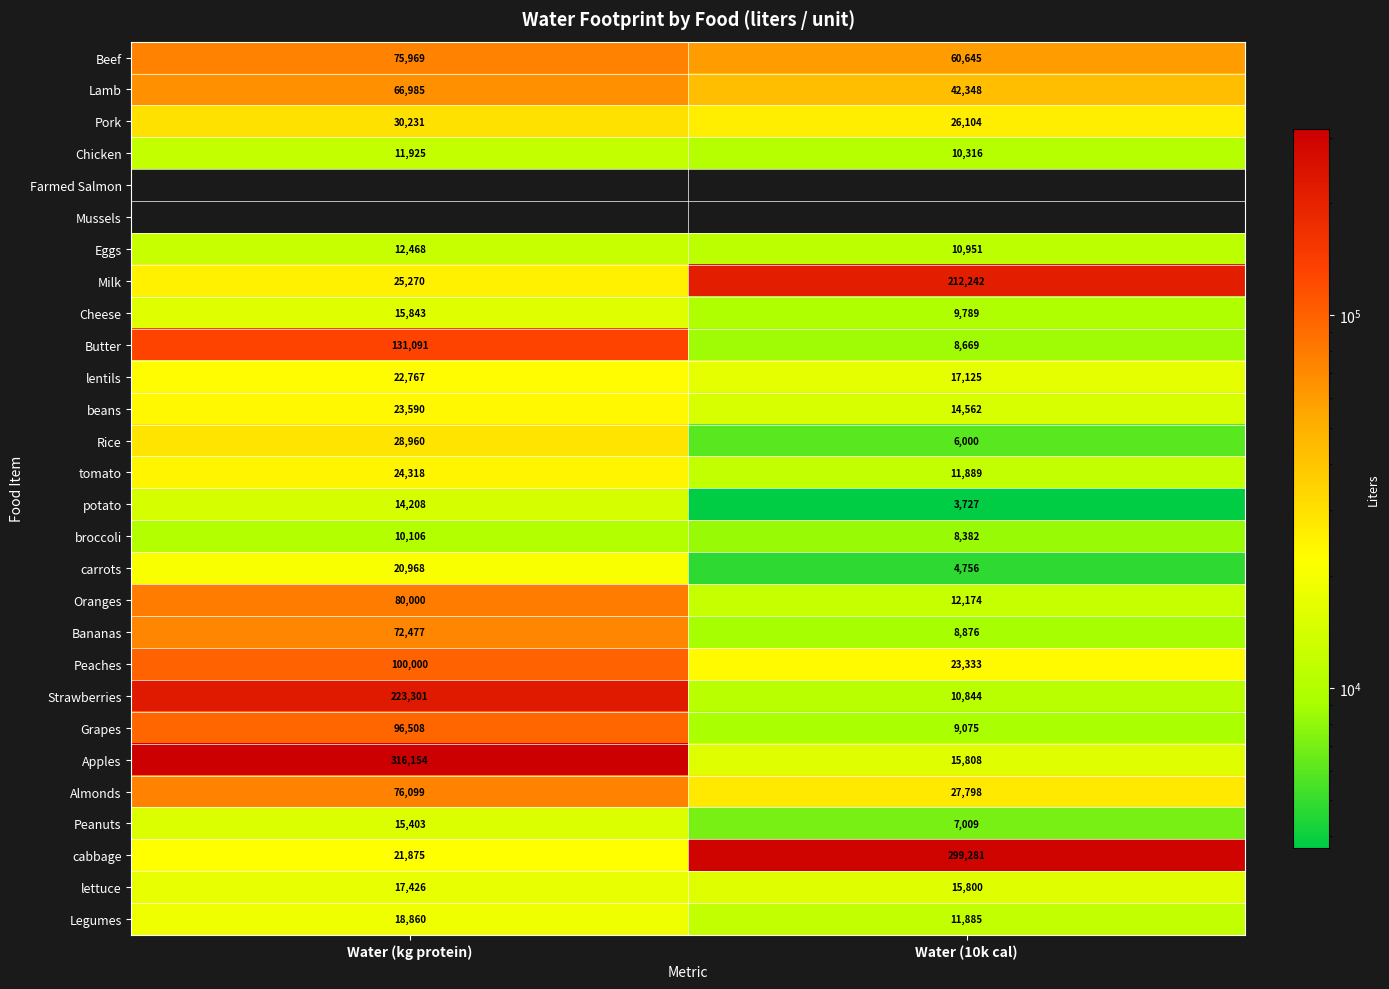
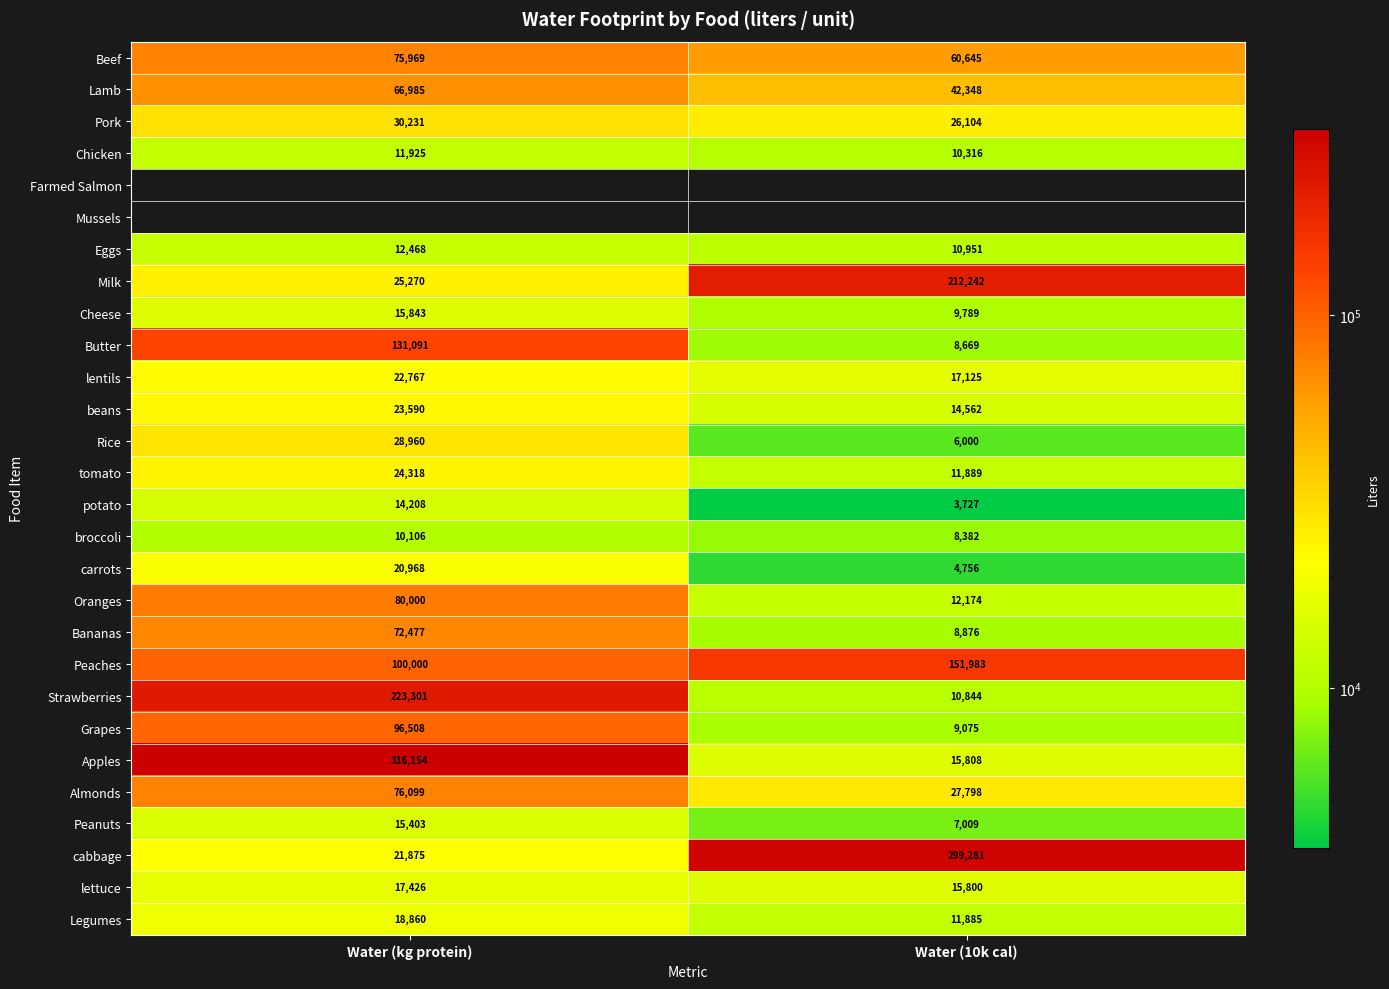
  {
    "Beef": {
      "Water (kg protein)": "75,969",
      "Water (10k cal)": "60,645"
    },
    "Lamb": {
      "Water (kg protein)": "66,985",
      "Water (10k cal)": "42,348"
    },
    "Pork": {
      "Water (kg protein)": "30,231",
      "Water (10k cal)": "26,104"
    },
    "Chicken": {
      "Water (kg protein)": "11,925",
      "Water (10k cal)": "10,316"
    },
    "Eggs": {
      "Water (kg protein)": "12,468",
      "Water (10k cal)": "10,951"
    },
    "Milk": {
      "Water (kg protein)": "25,270",
      "Water (10k cal)": "212,242"
    },
    "Cheese": {
      "Water (kg protein)": "15,843",
      "Water (10k cal)": "9,789"
    },
    "Butter": {
      "Water (kg protein)": "131,091",
      "Water (10k cal)": "8,669"
    },
    "lentils": {
      "Water (kg protein)": "22,767",
      "Water (10k cal)": "17,125"
    },
    "beans": {
      "Water (kg protein)": "23,590",
      "Water (10k cal)": "14,562"
    },
    "Rice": {
      "Water (kg protein)": "28,960",
      "Water (10k cal)": "6,000"
    },
    "tomato": {
      "Water (kg protein)": "24,318",
      "Water (10k cal)": "11,889"
    },
    "potato": {
      "Water (kg protein)": "14,208",
      "Water (10k cal)": "3,727"
    },
    "broccoli": {
      "Water (kg protein)": "10,106",
      "Water (10k cal)": "8,382"
    },
    "carrots": {
      "Water (kg protein)": "20,968",
      "Water (10k cal)": "4,756"
    },
    "Oranges": {
      "Water (kg protein)": "80,000",
      "Water (10k cal)": "12,174"
    },
    "Bananas": {
      "Water (kg protein)": "72,477",
      "Water (10k cal)": "8,876"
    },
    "Peaches": {
      "Water (kg protein)": "100,000",
-     "Water (10k cal)": "23,333"
+     "Water (10k cal)": "151,983"
    },
    "Strawberries": {
      "Water (kg protein)": "223,301",
      "Water (10k cal)": "10,844"
    },
    "Grapes": {
      "Water (kg protein)": "96,508",
      "Water (10k cal)": "9,075"
    },
    "Apples": {
      "Water (kg protein)": "316,154",
      "Water (10k cal)": "15,808"
    },
    "Almonds": {
      "Water (kg protein)": "76,099",
      "Water (10k cal)": "27,798"
    },
    "Peanuts": {
      "Water (kg protein)": "15,403",
      "Water (10k cal)": "7,009"
    },
    "cabbage": {
      "Water (kg protein)": "21,875",
      "Water (10k cal)": "299,281"
    },
    "lettuce": {
      "Water (kg protein)": "17,426",
      "Water (10k cal)": "15,800"
    },
    "Legumes": {
      "Water (kg protein)": "18,860",
      "Water (10k cal)": "11,885"
    }
  }
